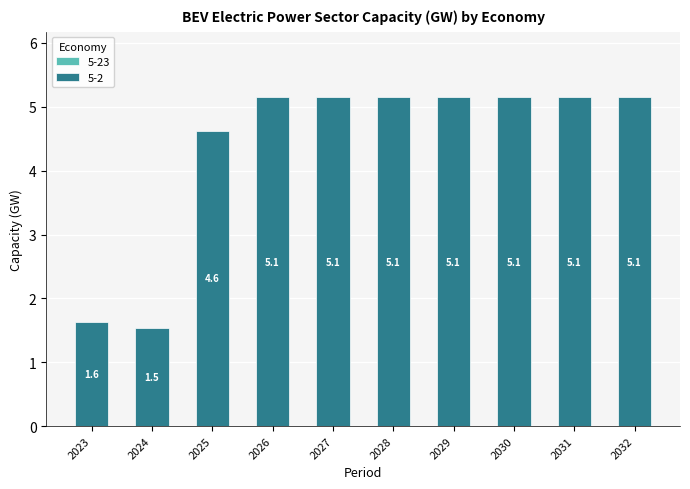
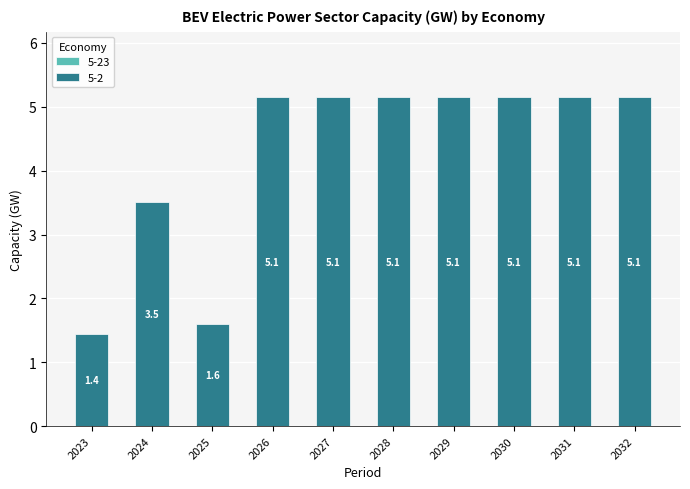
  {
    "5-23": {
      "2023": 0.0,
      "2024": 0.0,
      "2025": 0.0,
      "2026": 0.0,
      "2027": 0.0,
      "2028": 0.0,
      "2029": 0.0,
      "2030": 0.0,
      "2031": 0.0,
      "2032": 0.0
    },
    "5-2": {
-     "2023": 1.6,
-     "2024": 1.5,
-     "2025": 4.6,
+     "2023": 1.4,
+     "2024": 3.5,
+     "2025": 1.6,
      "2026": 5.1,
      "2027": 5.1,
      "2028": 5.1,
      "2029": 5.1,
      "2030": 5.1,
      "2031": 5.1,
      "2032": 5.1
    }
  }
